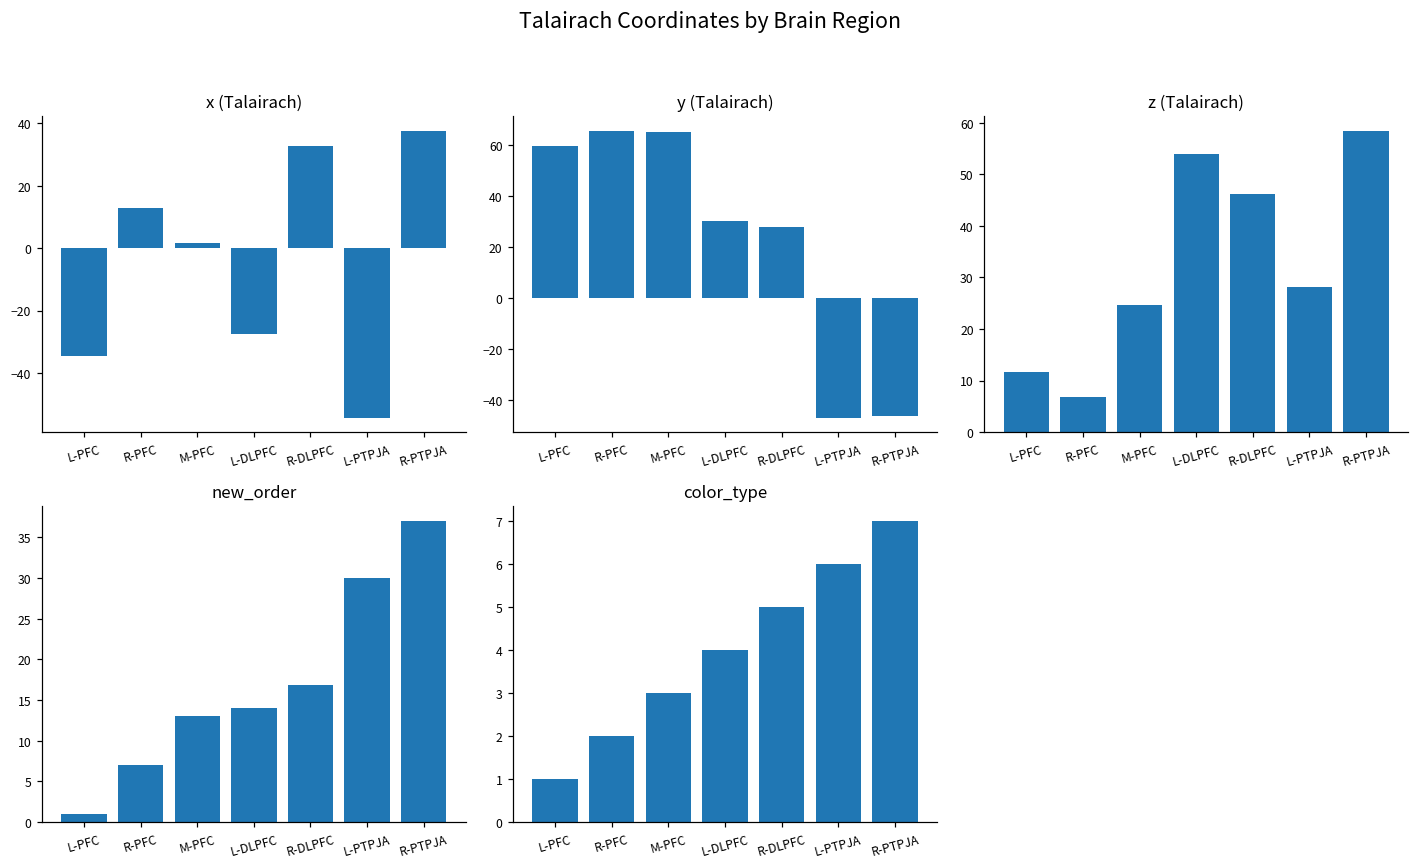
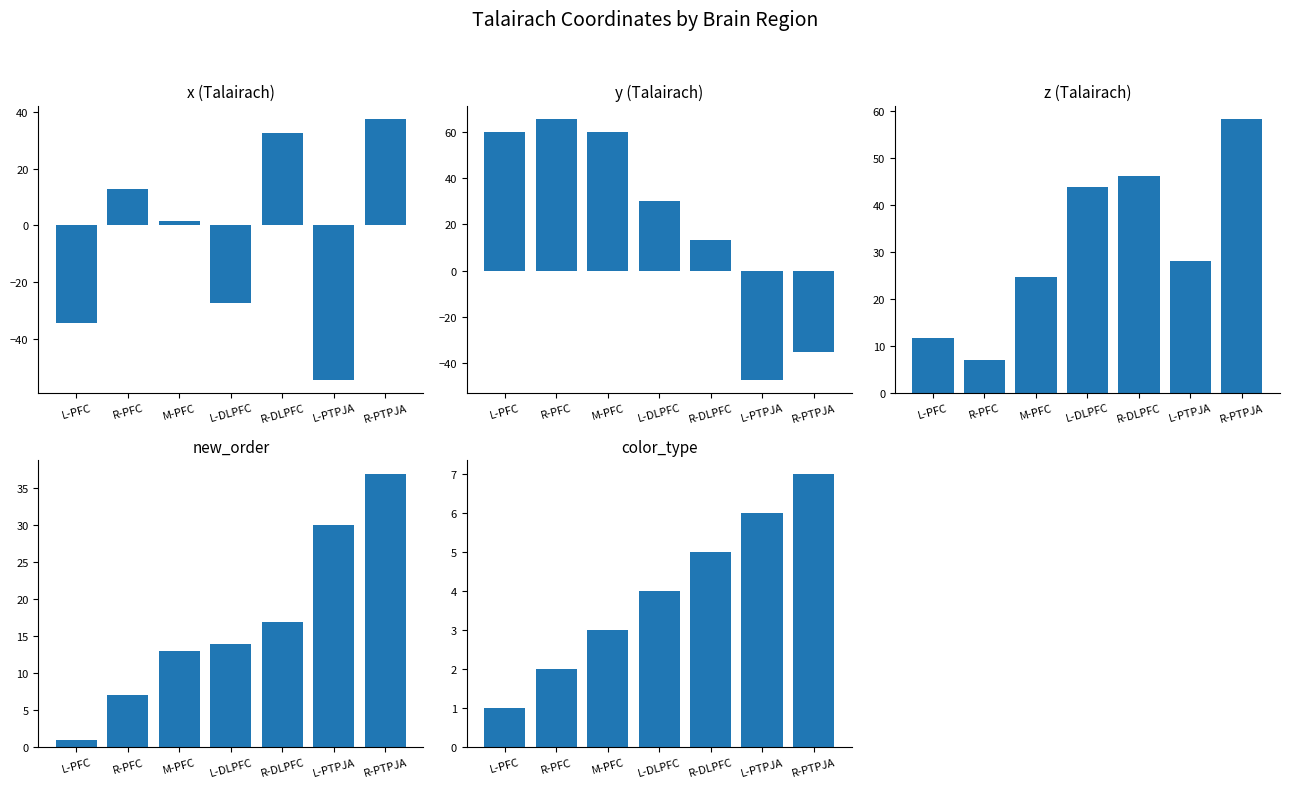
  {
    "x (Talairach)": {
      "L-PFC": -35,
      "R-PFC": 13,
      "M-PFC": 2,
      "L-DLPFC": -27,
      "R-DLPFC": 33,
      "L-PTPJA": -54,
      "R-PTPJA": 38
    },
    "y (Talairach)": {
      "L-PFC": 60,
      "R-PFC": 66,
-     "M-PFC": 65,
+     "M-PFC": 60,
      "L-DLPFC": 30,
-     "R-DLPFC": 28,
+     "R-DLPFC": 13,
      "L-PTPJA": -47,
-     "R-PTPJA": -46
+     "R-PTPJA": -35
    },
    "z (Talairach)": {
      "L-PFC": 12,
      "R-PFC": 7,
      "M-PFC": 25,
-     "L-DLPFC": 54,
+     "L-DLPFC": 44,
      "R-DLPFC": 46,
      "L-PTPJA": 28,
      "R-PTPJA": 58
    },
    "new_order": {
      "L-PFC": 1,
      "R-PFC": 7,
      "M-PFC": 13,
      "L-DLPFC": 14,
      "R-DLPFC": 17,
      "L-PTPJA": 30,
      "R-PTPJA": 37
    },
    "color_type": {
      "L-PFC": 1.0,
      "R-PFC": 2.0,
      "M-PFC": 3.0,
      "L-DLPFC": 4.0,
      "R-DLPFC": 5.0,
      "L-PTPJA": 6.0,
      "R-PTPJA": 7.0
    }
  }
